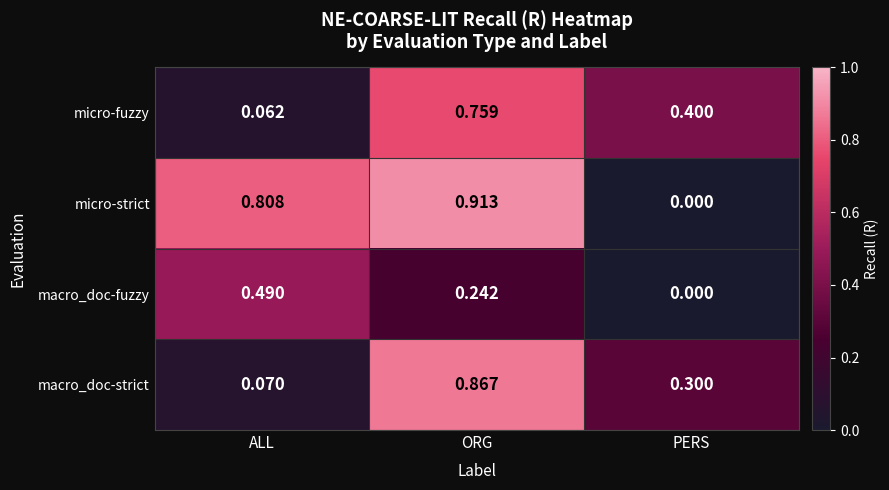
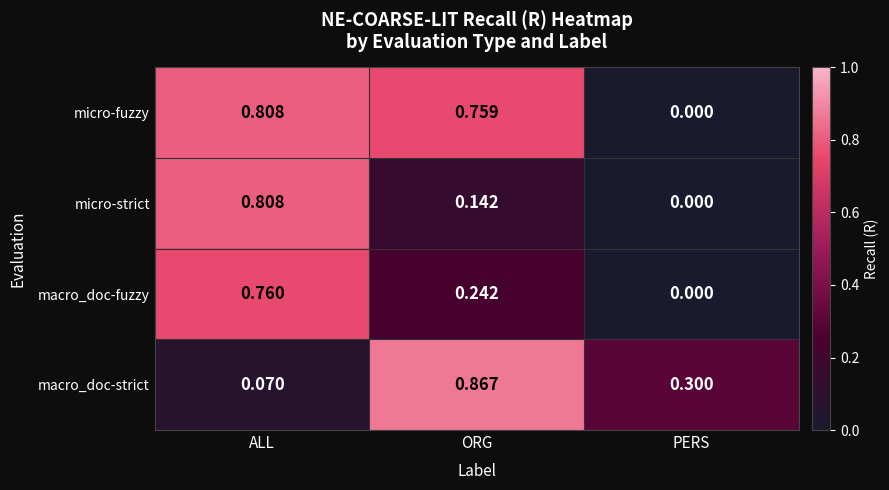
  {
    "micro-fuzzy": {
-     "ALL": 0.062,
+     "ALL": 0.808,
      "ORG": 0.759,
-     "PERS": 0.400
+     "PERS": 0.000
    },
    "micro-strict": {
      "ALL": 0.808,
-     "ORG": 0.913,
+     "ORG": 0.142,
      "PERS": 0.000
    },
    "macro_doc-fuzzy": {
-     "ALL": 0.490,
+     "ALL": 0.760,
      "ORG": 0.242,
      "PERS": 0.000
    },
    "macro_doc-strict": {
      "ALL": 0.070,
      "ORG": 0.867,
      "PERS": 0.300
    }
  }
